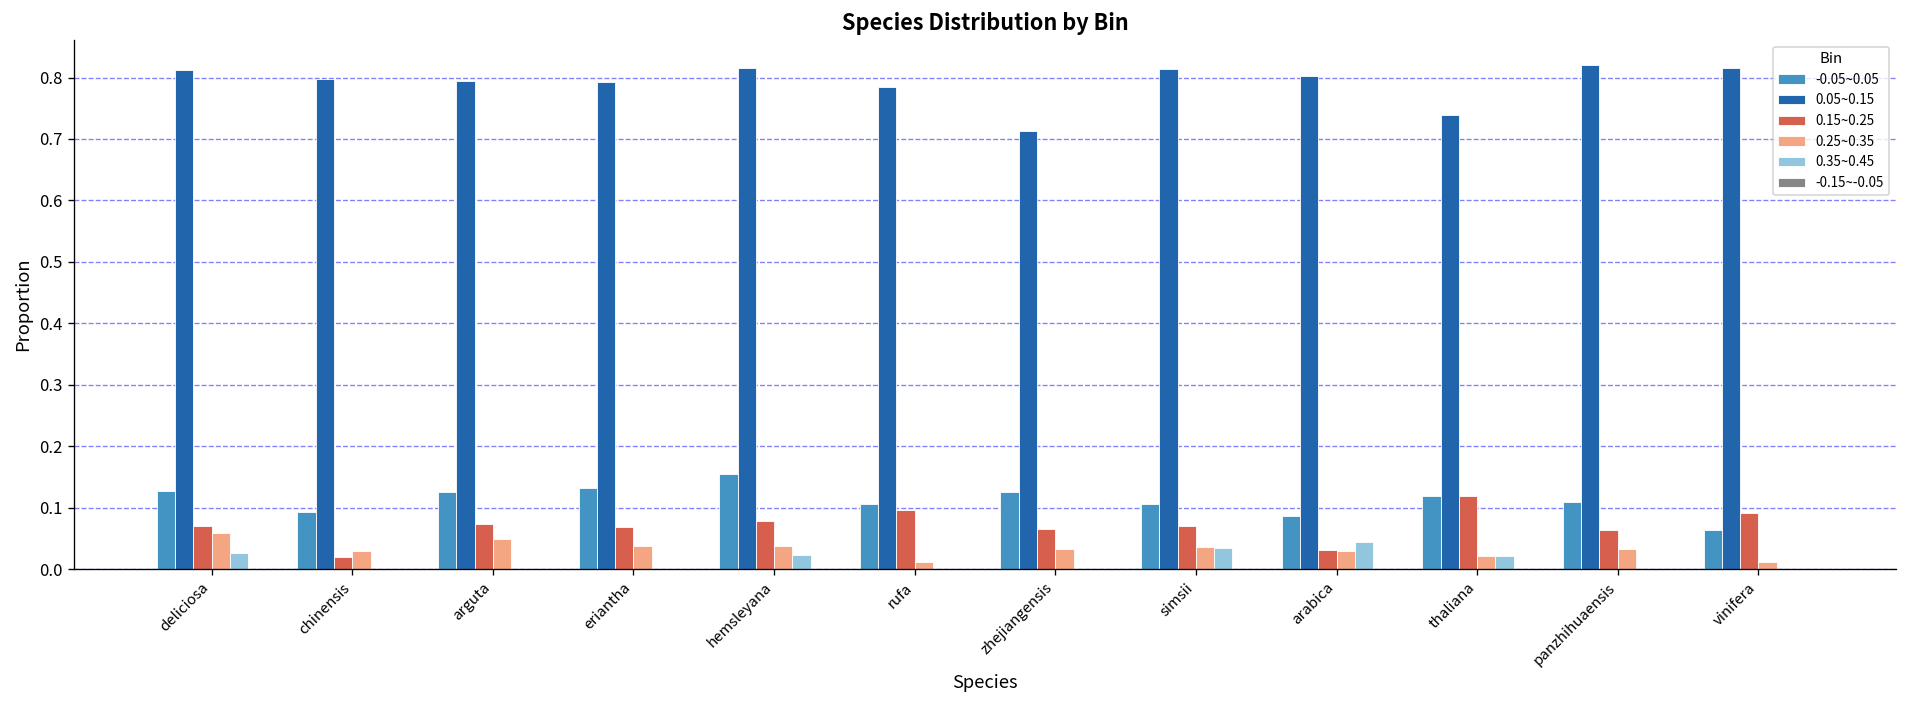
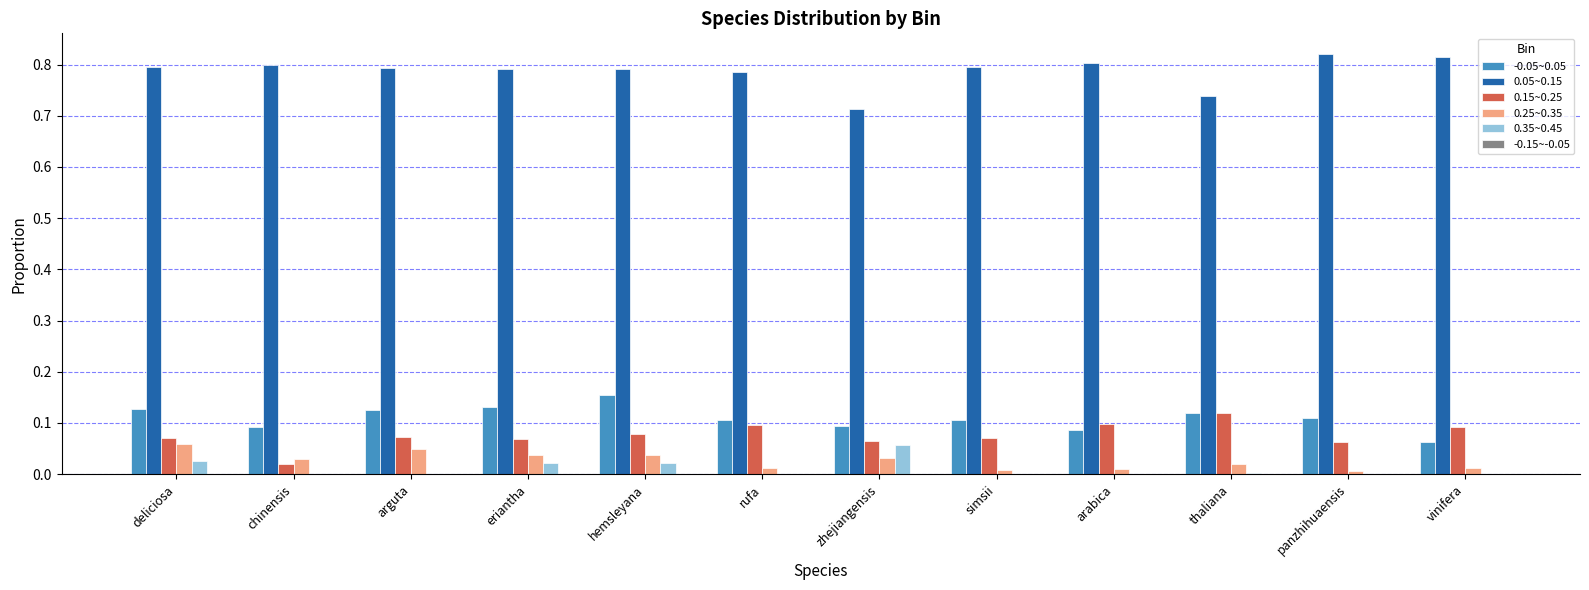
  {
    "-0.05~0.05": {
      "deliciosa": 0.13,
      "chinensis": 0.09,
      "arguta": 0.13,
      "eriantha": 0.13,
      "hemsleyana": 0.15,
      "rufa": 0.11,
-     "zhejiangensis": 0.12,
+     "zhejiangensis": 0.09,
      "simsii": 0.11,
      "arabica": 0.09,
      "thaliana": 0.12,
      "panzhihuaensis": 0.11,
      "vinifera": 0.06
    },
    "0.05~0.15": {
-     "deliciosa": 0.81,
+     "deliciosa": 0.79,
      "chinensis": 0.80,
      "arguta": 0.79,
      "eriantha": 0.79,
-     "hemsleyana": 0.82,
+     "hemsleyana": 0.79,
      "rufa": 0.79,
      "zhejiangensis": 0.71,
-     "simsii": 0.81,
+     "simsii": 0.80,
      "arabica": 0.80,
      "thaliana": 0.74,
      "panzhihuaensis": 0.82,
      "vinifera": 0.82
    },
    "0.15~0.25": {
      "deliciosa": 0.07,
      "chinensis": 0.02,
      "arguta": 0.07,
      "eriantha": 0.07,
      "hemsleyana": 0.08,
      "rufa": 0.10,
      "zhejiangensis": 0.06,
      "simsii": 0.07,
-     "arabica": 0.03,
+     "arabica": 0.10,
      "thaliana": 0.12,
      "panzhihuaensis": 0.06,
      "vinifera": 0.09
    },
    "0.25~0.35": {
      "deliciosa": 0.06,
      "chinensis": 0.03,
      "arguta": 0.05,
      "eriantha": 0.04,
      "hemsleyana": 0.04,
      "rufa": 0.01,
      "zhejiangensis": 0.03,
-     "simsii": 0.04,
-     "arabica": 0.03,
+     "simsii": 0.01,
+     "arabica": 0.01,
      "thaliana": 0.02,
-     "panzhihuaensis": 0.03,
+     "panzhihuaensis": 0.01,
      "vinifera": 0.01
    },
    "0.35~0.45": {
      "deliciosa": 0.03,
-     "eriantha": 0.00,
+     "eriantha": 0.02,
      "hemsleyana": 0.02,
-     "zhejiangensis": 0.00,
-     "simsii": 0.03,
-     "arabica": 0.04,
-     "thaliana": 0.02
+     "zhejiangensis": 0.06,
+     "simsii": 0.00,
+     "arabica": 0.00,
+     "thaliana": 0.00
    },
    "-0.15~-0.05": {
      "deliciosa": 0.00,
      "chinensis": 0.00,
      "arguta": 0.00,
      "eriantha": 0.00,
      "hemsleyana": 0.00,
      "rufa": 0.00,
      "zhejiangensis": 0.00,
      "simsii": 0.00,
      "arabica": 0.00,
      "thaliana": 0.00,
      "panzhihuaensis": 0.00,
      "vinifera": 0.00
    }
  }
